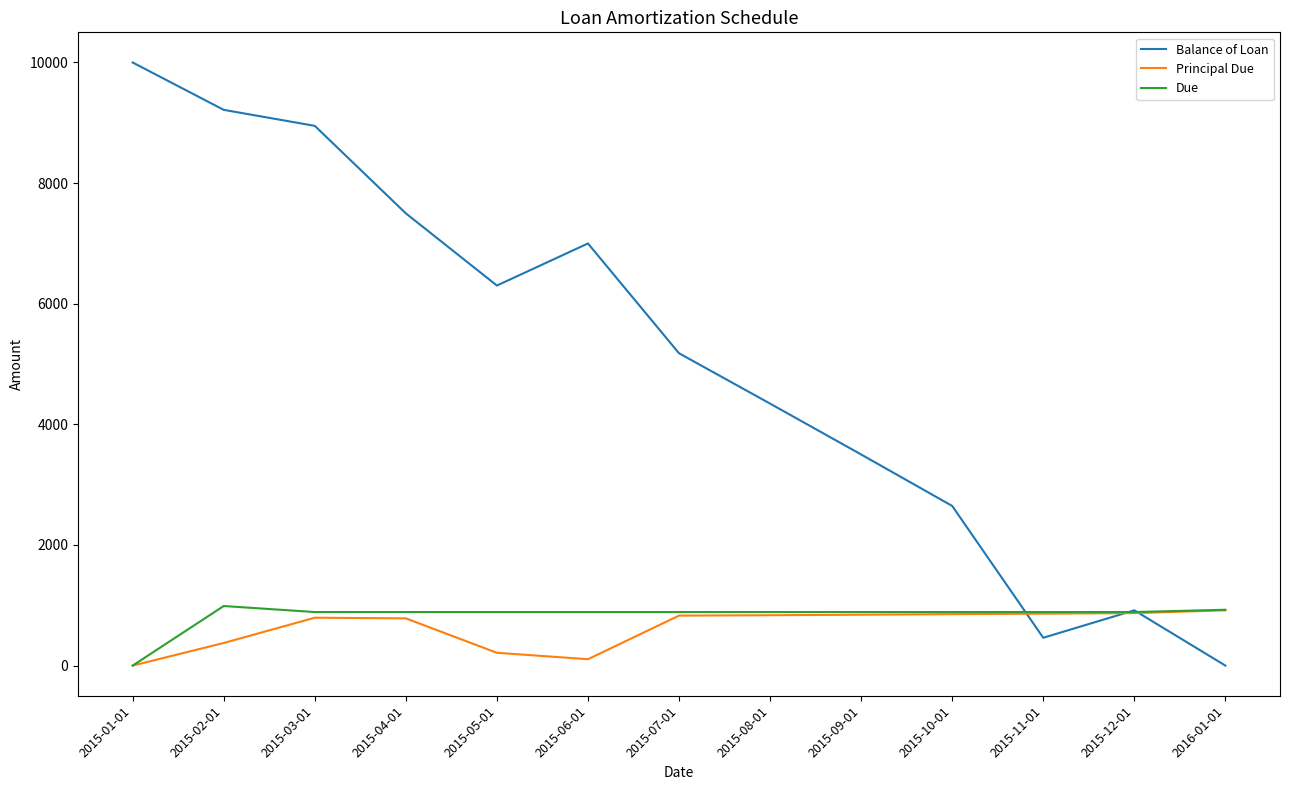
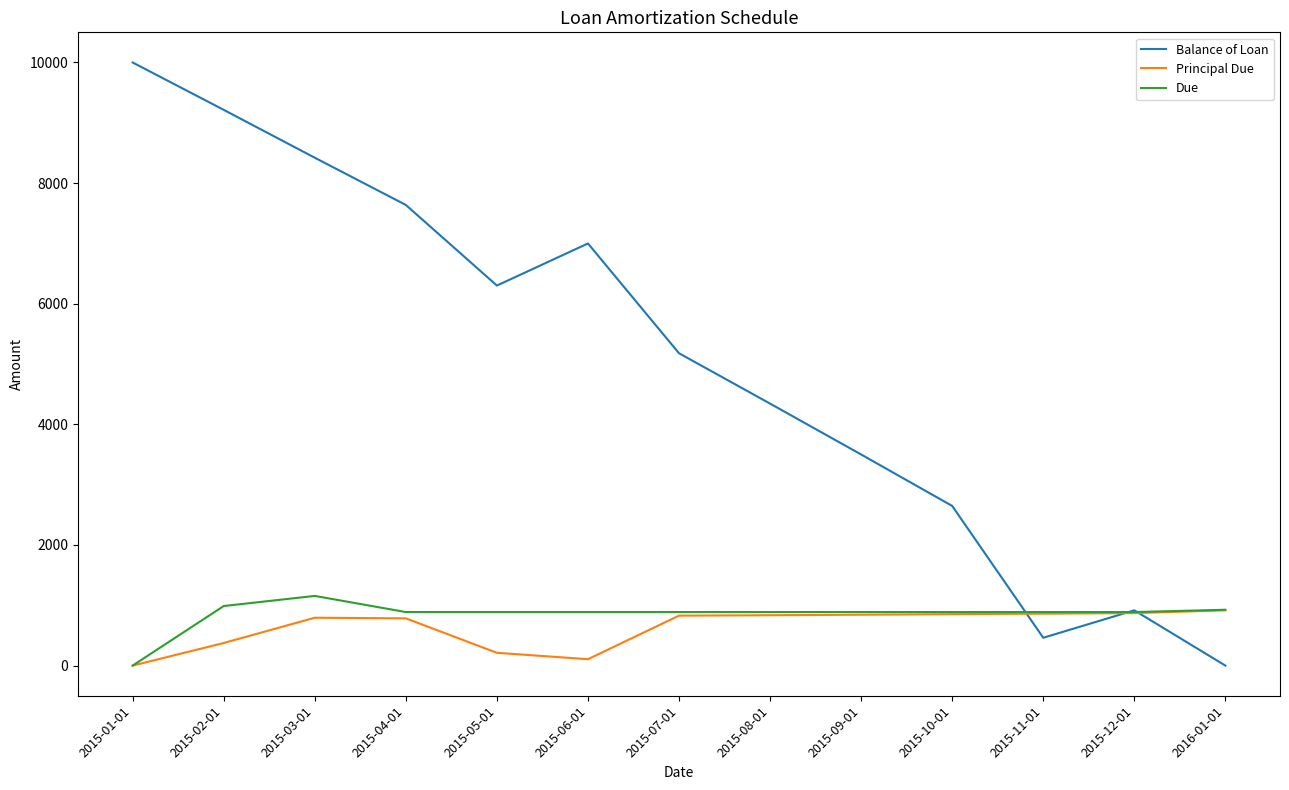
  {
    "Balance of Loan": {
      "2015-01-01": 10000,
      "2015-02-01": 9200,
-     "2015-03-01": 8900,
-     "2015-04-01": 7500,
+     "2015-03-01": 8400,
+     "2015-04-01": 7600,
      "2015-05-01": 6300,
      "2015-06-01": 7000,
      "2015-07-01": 5200,
      "2015-08-01": 4300,
      "2015-09-01": 3500,
      "2015-10-01": 2600,
      "2015-11-01": 500,
      "2016-01-01": 0
    },
    "Principal Due": {
      "2015-02-01": 400,
      "2015-03-01": 800,
      "2015-04-01": 800,
      "2015-05-01": 200,
      "2015-06-01": 100,
      "2015-07-01": 800,
      "2015-08-01": 800,
      "2015-09-01": 800
    },
    "Due": {
      "2015-02-01": 1000,
-     "2015-03-01": 900,
+     "2015-03-01": 1200,
      "2015-04-01": 900,
      "2015-05-01": 900,
      "2015-06-01": 900,
      "2015-07-01": 900,
      "2015-08-01": 900,
      "2015-09-01": 900
    }
  }
